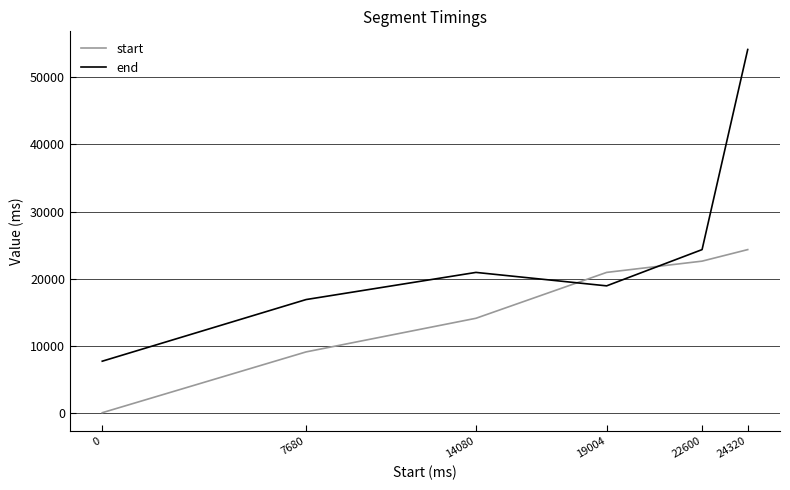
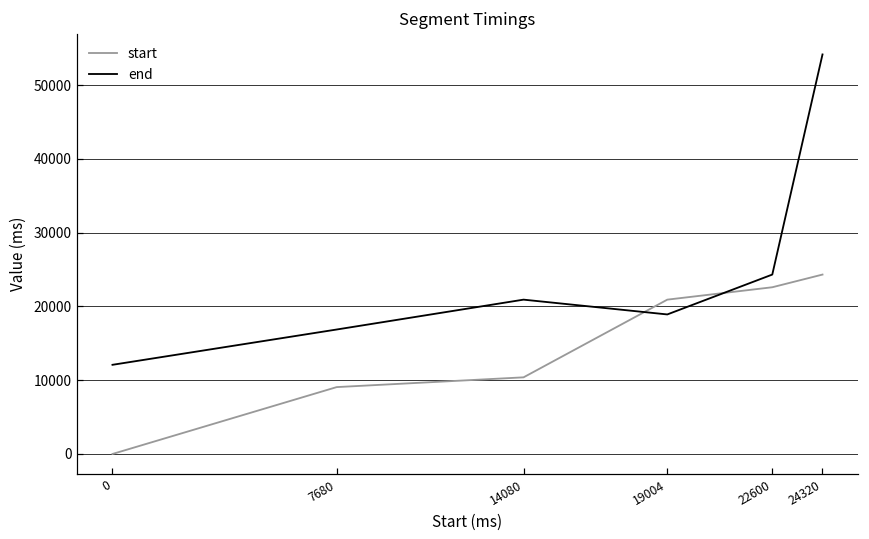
  {
    "start": {
      "0": 0,
      "7680": 9000,
-     "14080": 14000,
+     "14080": 10000,
      "19004": 21000,
      "22600": 23000,
      "24320": 24000
    },
    "end": {
-     "0": 8000,
+     "0": 12000,
      "7680": 17000,
      "14080": 21000,
      "19004": 19000,
      "22600": 24000,
      "24320": 54000
    }
  }
